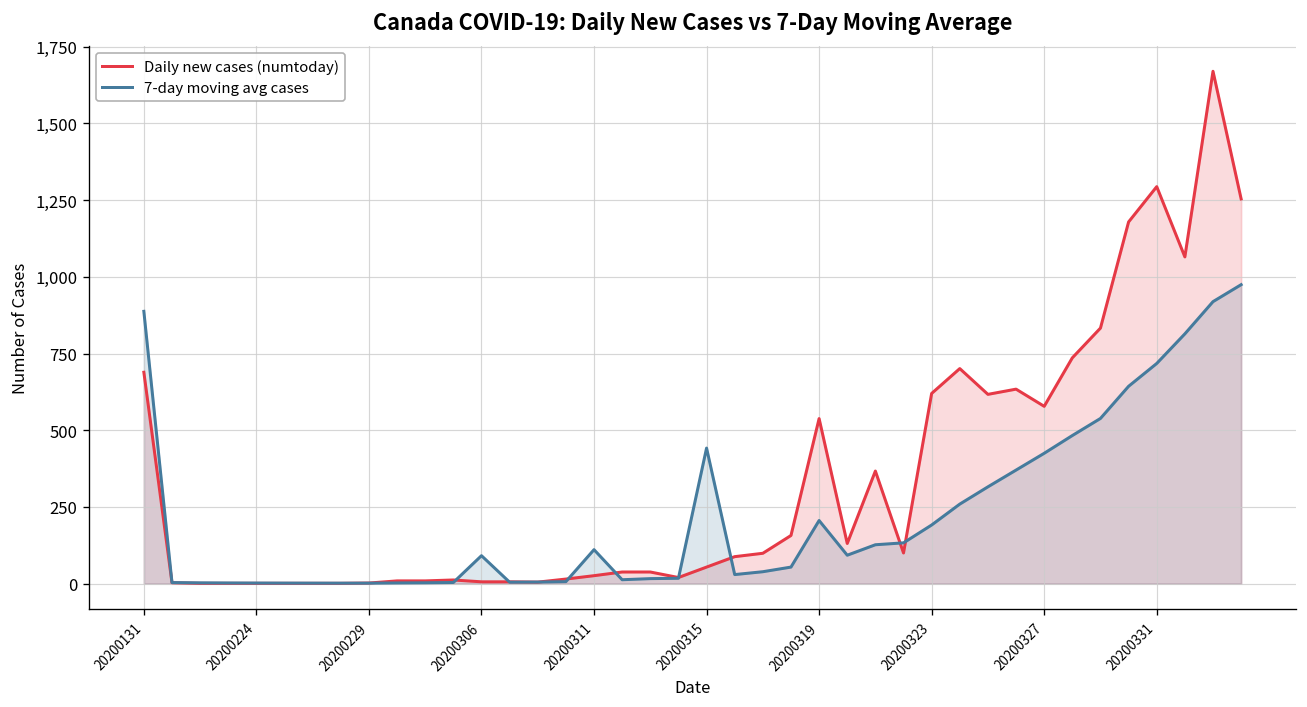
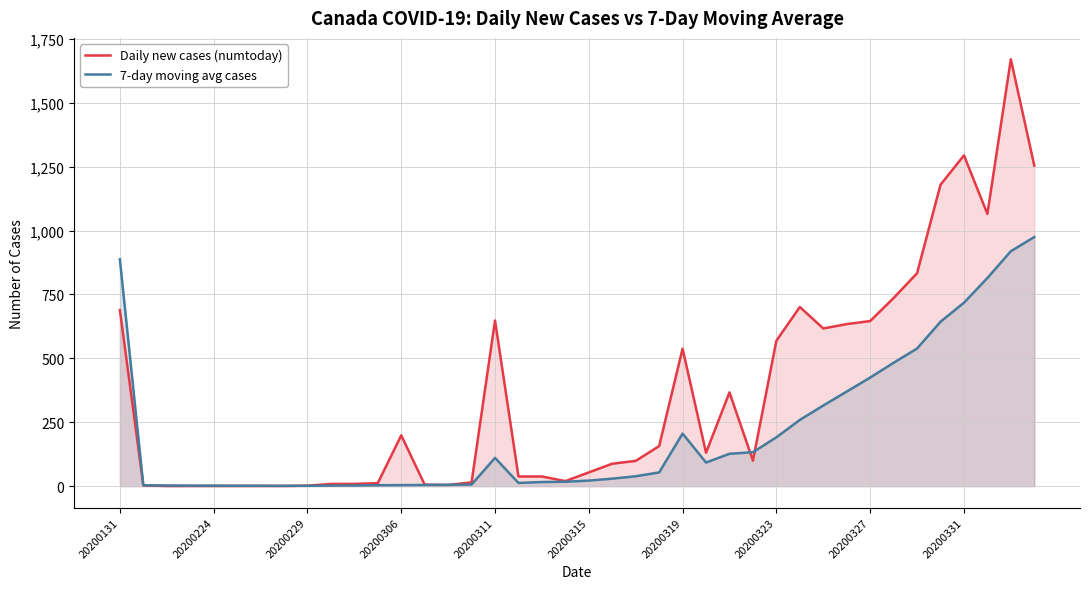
  {
    "Daily new cases (numtoday)": {
      "20200131": "690",
-     "20200306": "10",
-     "20200311": "30",
+     "20200306": "200",
+     "20200311": "650",
      "20200315": "50",
      "20200319": "540",
-     "20200323": "620",
-     "20200327": "580",
+     "20200323": "570",
+     "20200327": "650",
      "20200331": "1,290"
    },
    "7-day moving avg cases": {
      "20200131": "890",
-     "20200306": "90",
+     "20200306": "0",
      "20200311": "110",
-     "20200315": "440",
+     "20200315": "20",
      "20200319": "210",
      "20200323": "190",
      "20200327": "420",
      "20200331": "720"
    }
  }
